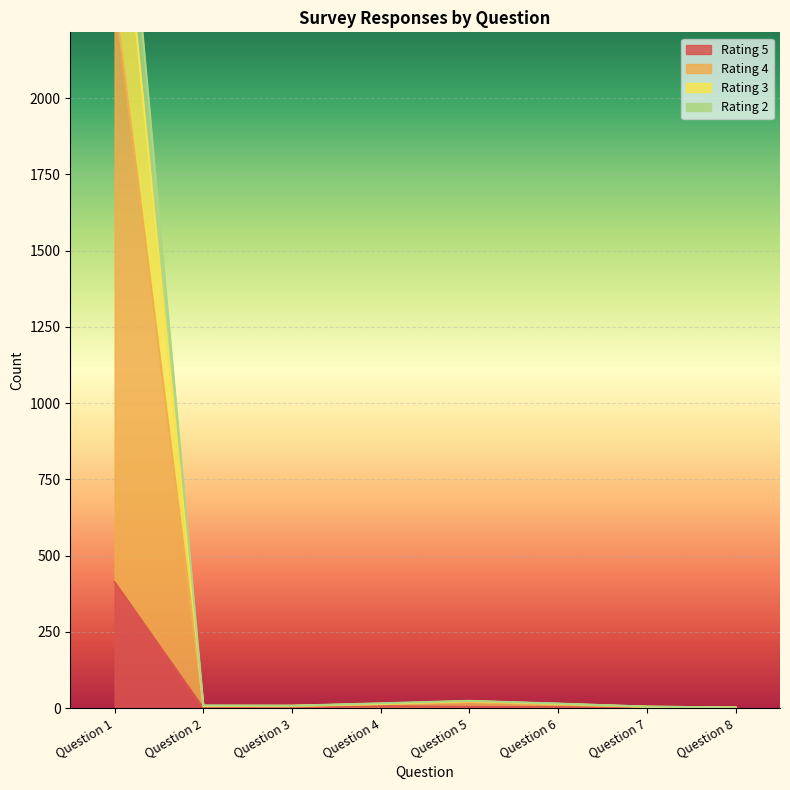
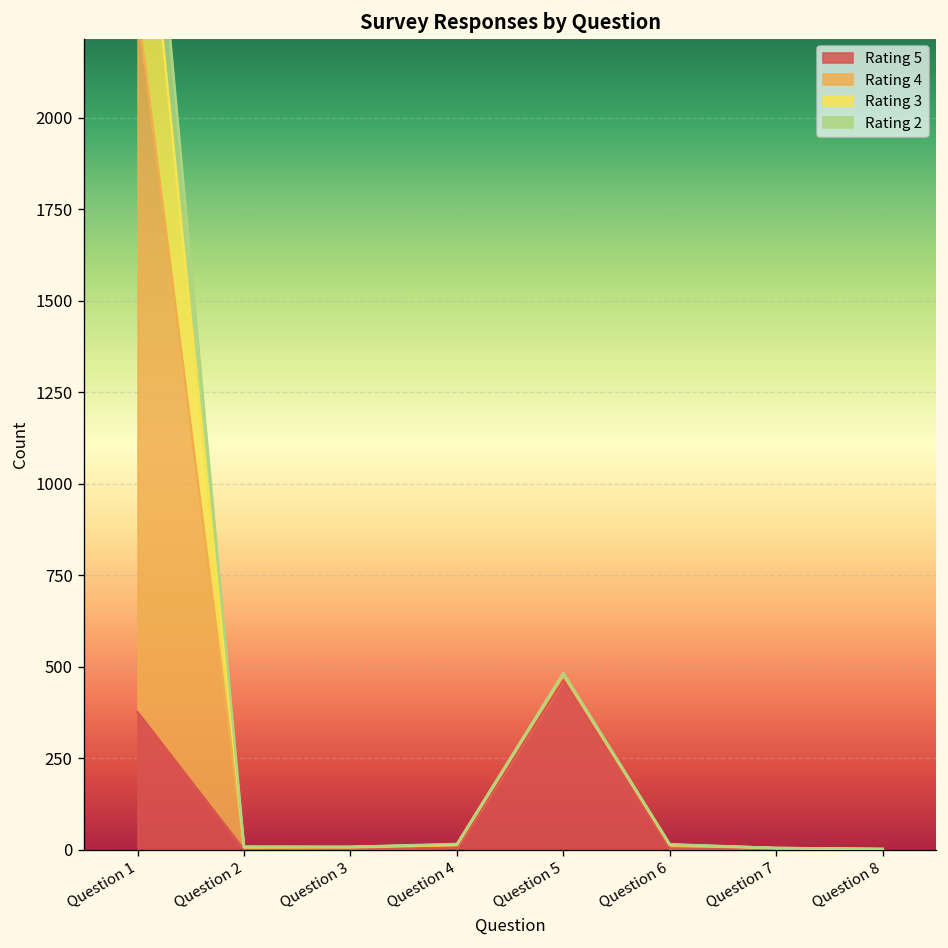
  {
    "Rating 5": {
-     "Question 1": 410,
-     "Question 5": 0,
+     "Question 1": 380,
+     "Question 5": 460,
      "Question 6": 0
    }
  }
